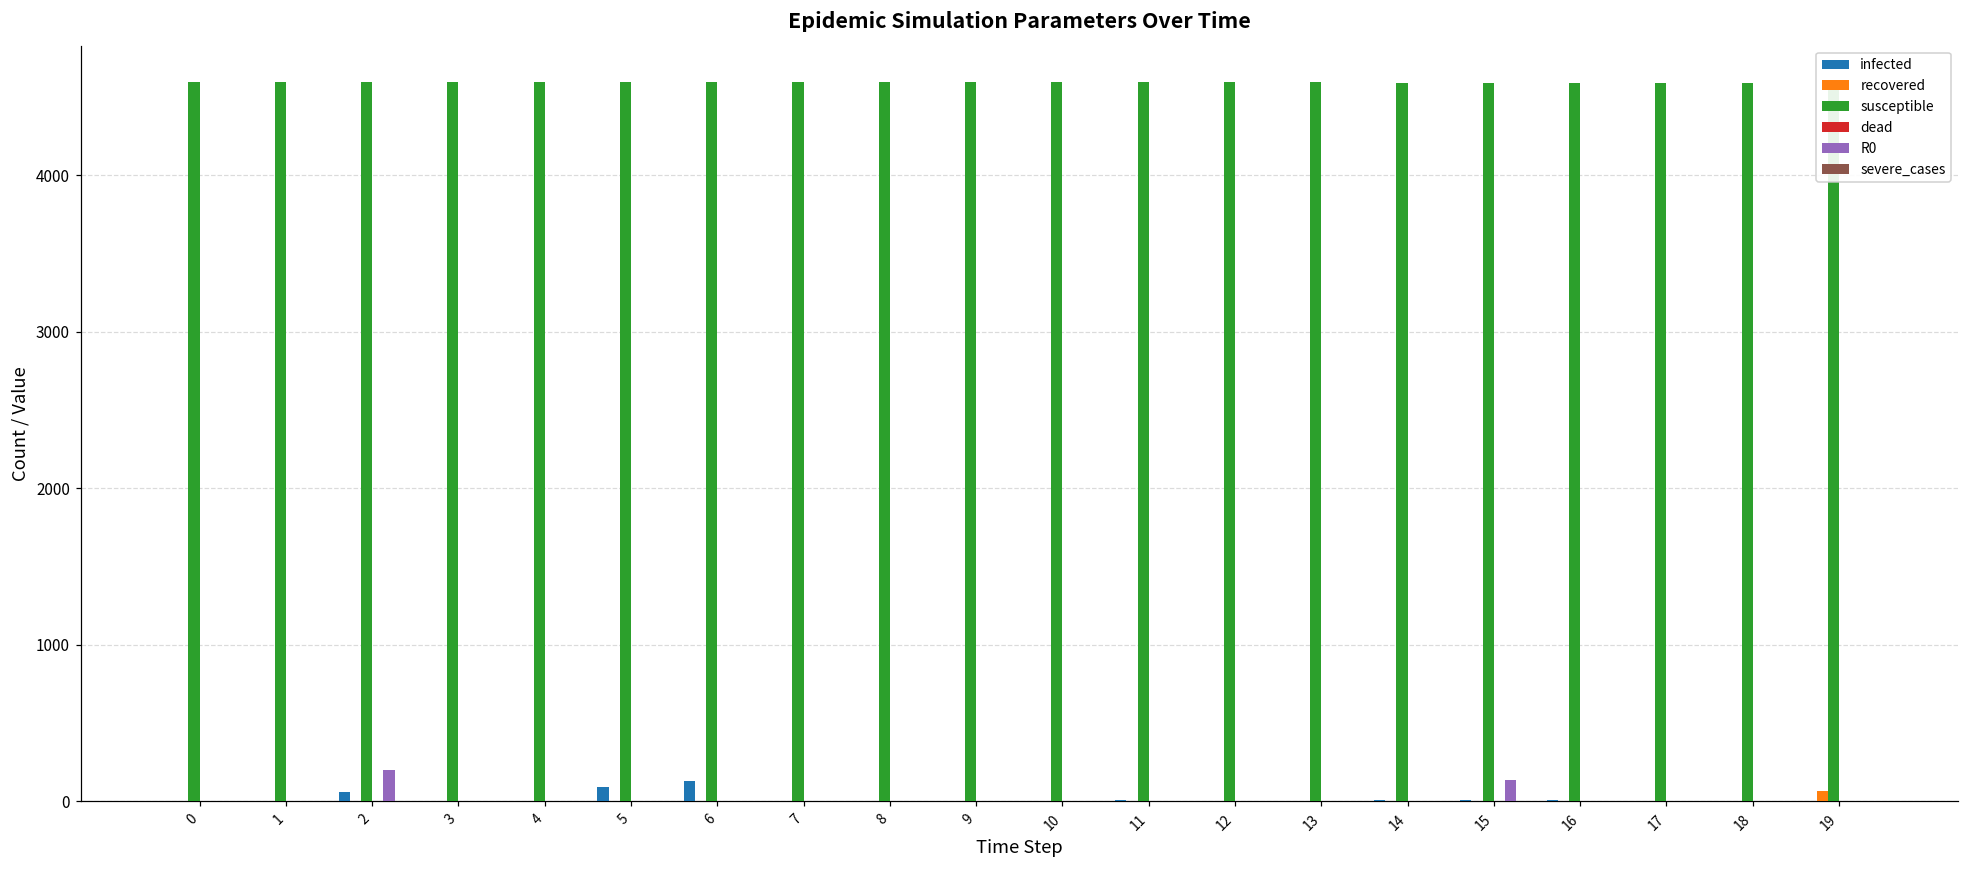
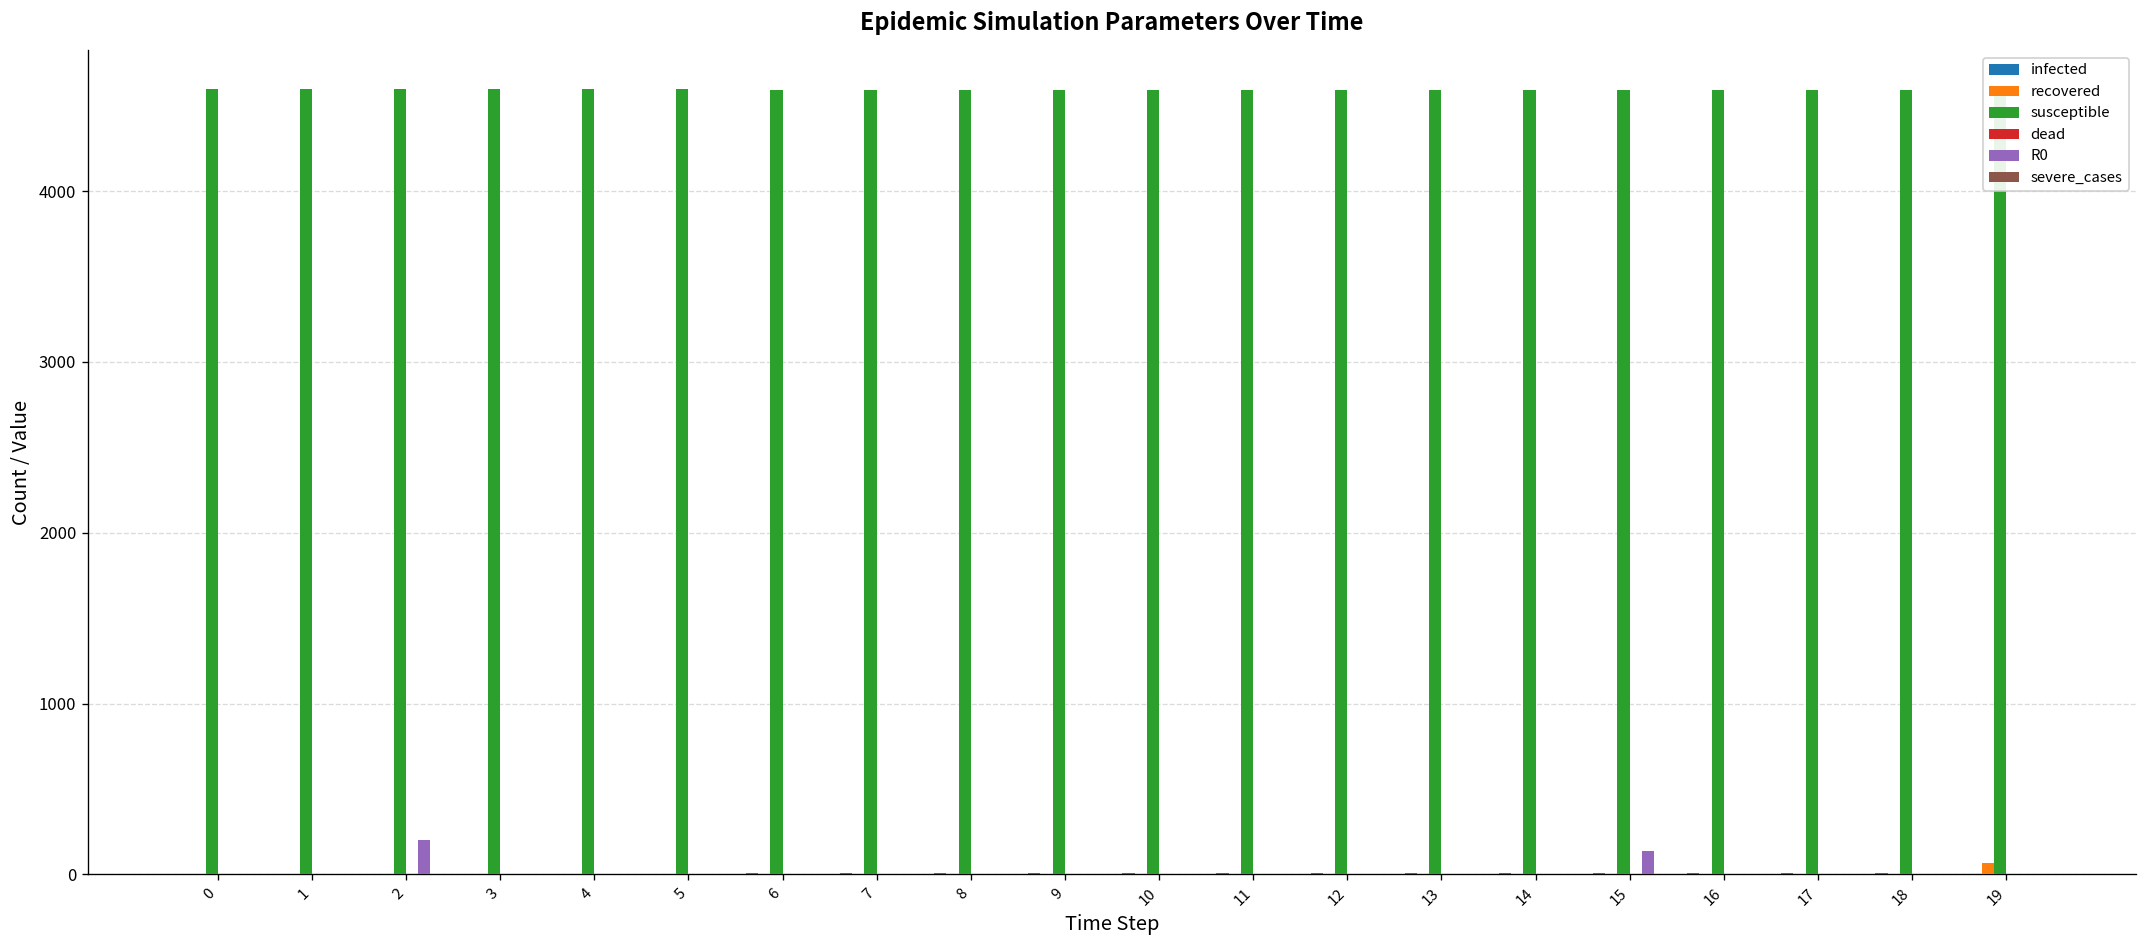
  {
    "infected": {
-     "2": 60,
-     "5": 100,
-     "6": 130
+     "2": 0,
+     "5": 0,
+     "6": 10
    },
    "recovered": {
      "0": 0,
      "1": 0,
      "2": 0,
      "3": 0,
      "4": 0,
      "5": 0,
      "6": 0,
      "7": 0,
      "8": 0,
      "9": 0,
      "10": 0,
      "11": 0,
      "19": 70
    },
    "susceptible": {
      "0": 4600,
      "1": 4600,
      "2": 4600,
      "3": 4600,
      "4": 4600,
      "5": 4600,
      "6": 4590,
      "7": 4590,
      "8": 4590,
      "9": 4590,
      "10": 4590,
      "11": 4590,
      "12": 4590,
      "13": 4590,
      "14": 4590,
      "15": 4590,
      "16": 4590,
      "17": 4590,
      "18": 4590
    },
    "dead": {
      "0": 0,
      "1": 0,
      "2": 0,
      "3": 0,
      "4": 0,
      "5": 0,
      "6": 0,
      "7": 0,
      "8": 0,
      "9": 0,
      "10": 0,
      "11": 0,
      "12": 0,
      "13": 0,
      "14": 0,
      "15": 0,
      "16": 0,
      "17": 0,
      "18": 0,
      "19": 0
    },
    "R0": {
      "0": 0,
      "1": 0,
      "2": 200,
      "15": 140
    },
    "severe_cases": {
      "0": 0,
      "1": 0,
      "2": 0,
      "3": 0,
      "4": 0,
      "5": 0,
      "6": 0,
      "7": 0,
      "8": 0,
      "9": 0,
      "10": 0,
      "11": 0,
      "12": 0,
      "13": 0,
      "14": 0,
      "15": 0,
      "16": 0,
      "17": 0,
      "18": 0,
      "19": 0
    }
  }
